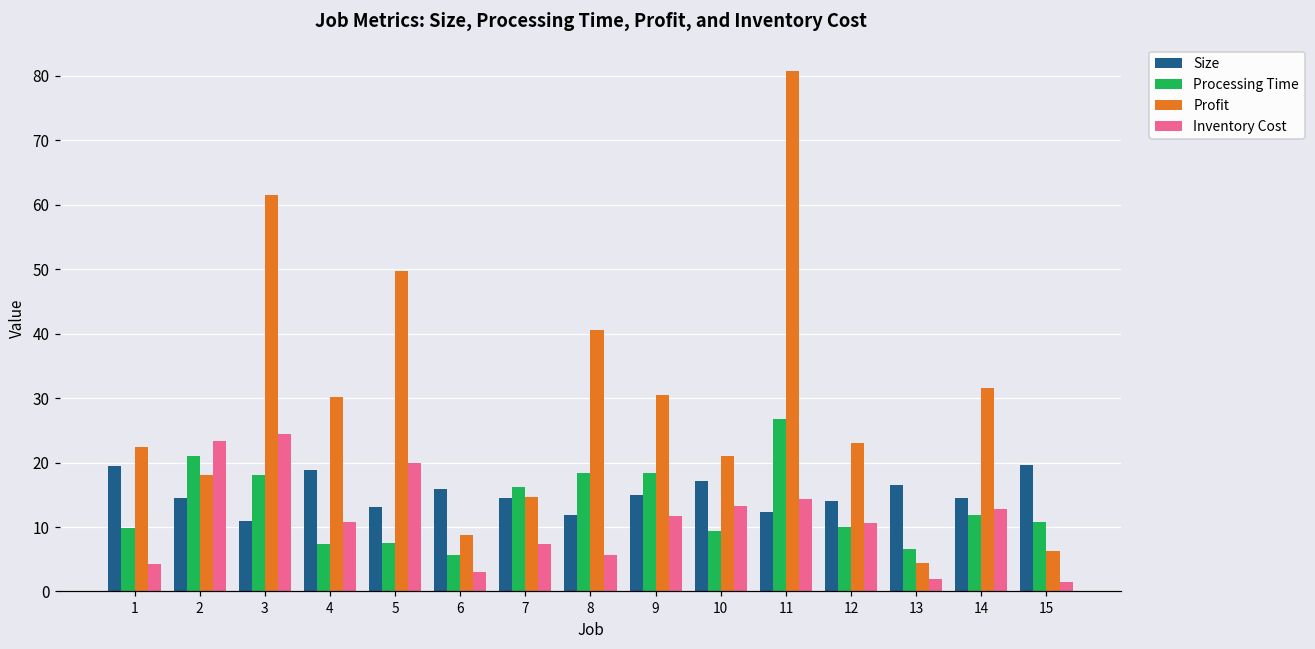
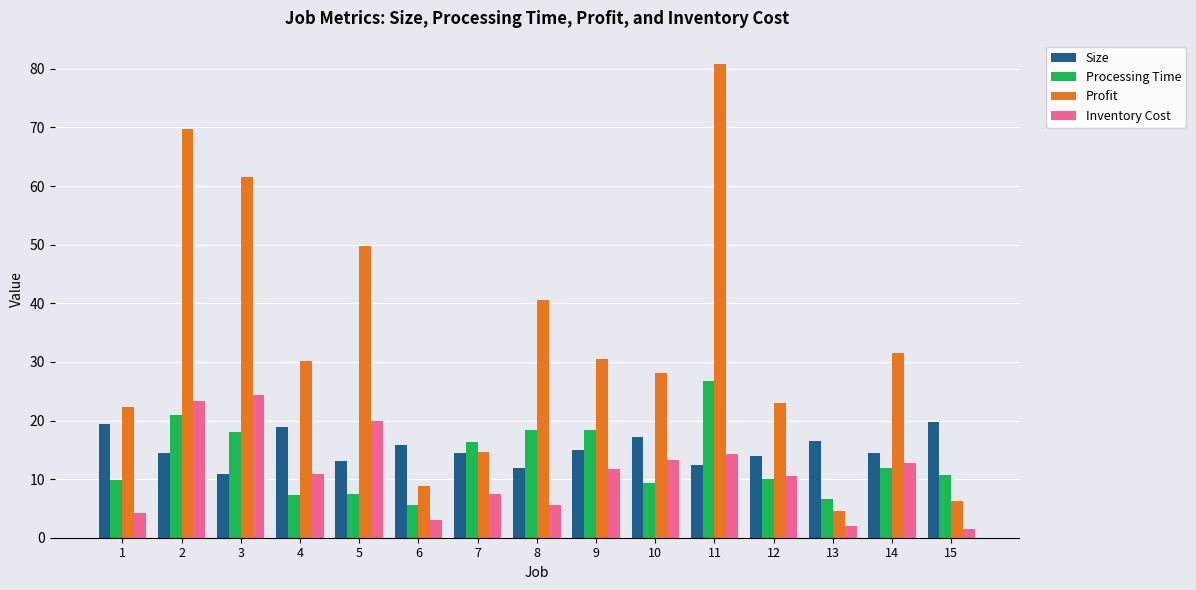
  {
    "Size": {
      "1": 19,
      "2": 15,
      "3": 11,
      "4": 19,
      "5": 13,
      "6": 16,
      "7": 14,
      "8": 12,
      "9": 15,
      "10": 17,
      "11": 12,
      "12": 14,
      "13": 16,
      "14": 14,
      "15": 20
    },
    "Processing Time": {
      "1": 10,
      "2": 21,
      "3": 18,
      "4": 7,
      "5": 8,
      "6": 6,
      "7": 16,
      "8": 18,
      "9": 18,
      "10": 9,
      "11": 27,
      "12": 10,
      "13": 7,
      "14": 12,
      "15": 11
    },
    "Profit": {
      "1": 22,
-     "2": 18,
+     "2": 70,
      "3": 62,
      "4": 30,
      "5": 50,
      "6": 9,
      "7": 15,
      "8": 41,
      "9": 31,
-     "10": 21,
+     "10": 28,
      "11": 81,
      "12": 23,
      "13": 4,
      "14": 32,
      "15": 6
    },
    "Inventory Cost": {
      "1": 4,
      "2": 23,
      "3": 24,
      "4": 11,
      "5": 20,
      "6": 3,
      "7": 7,
      "8": 6,
      "9": 12,
      "10": 13,
      "11": 14,
      "12": 11,
      "13": 2,
      "14": 13,
      "15": 1
    }
  }
